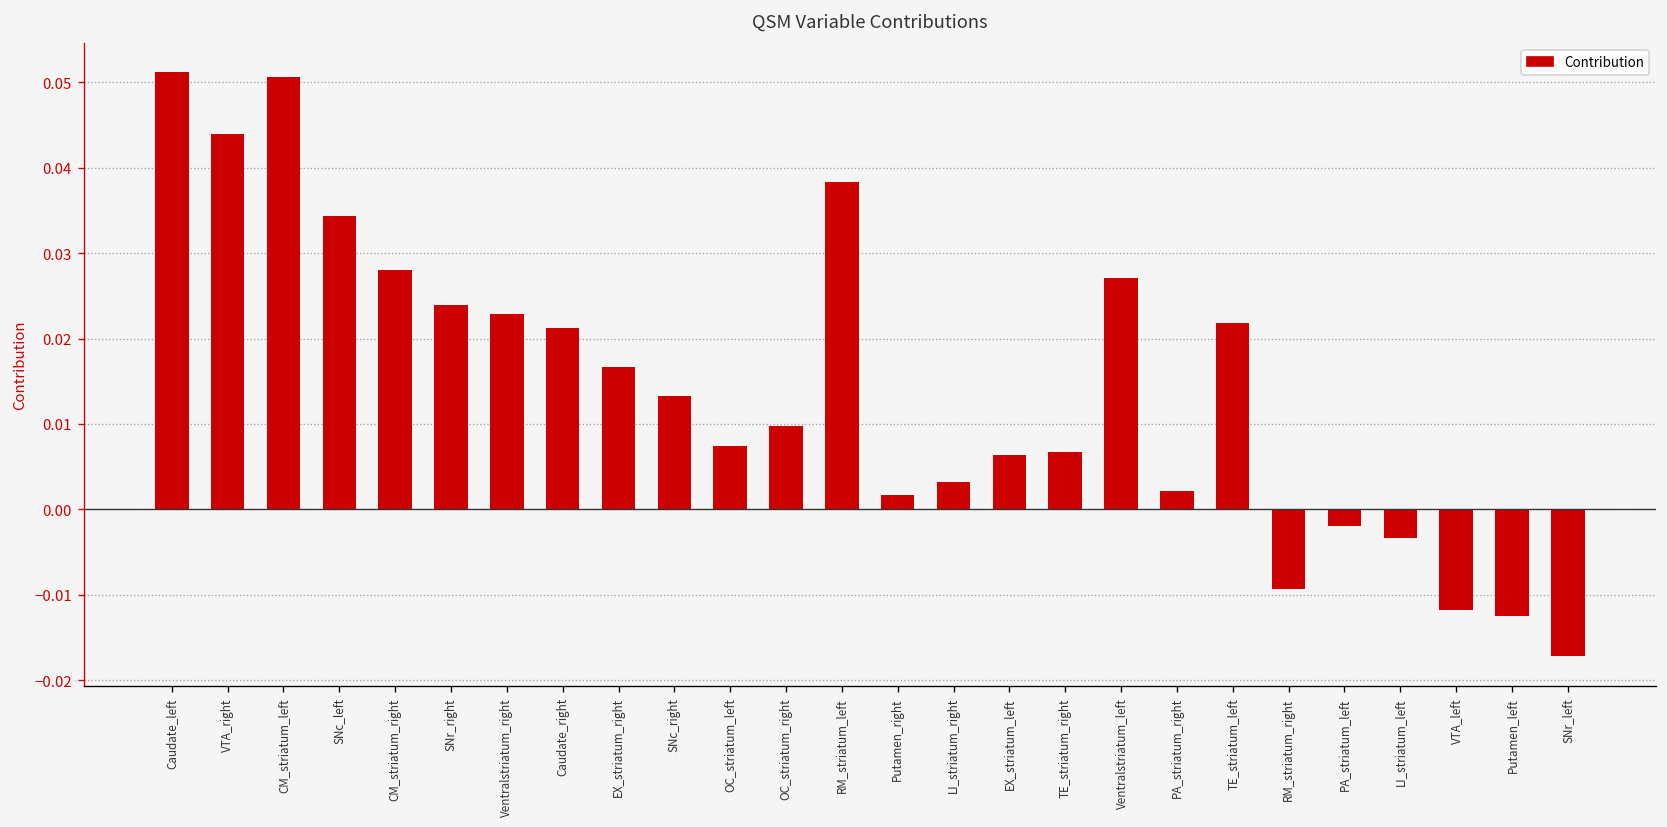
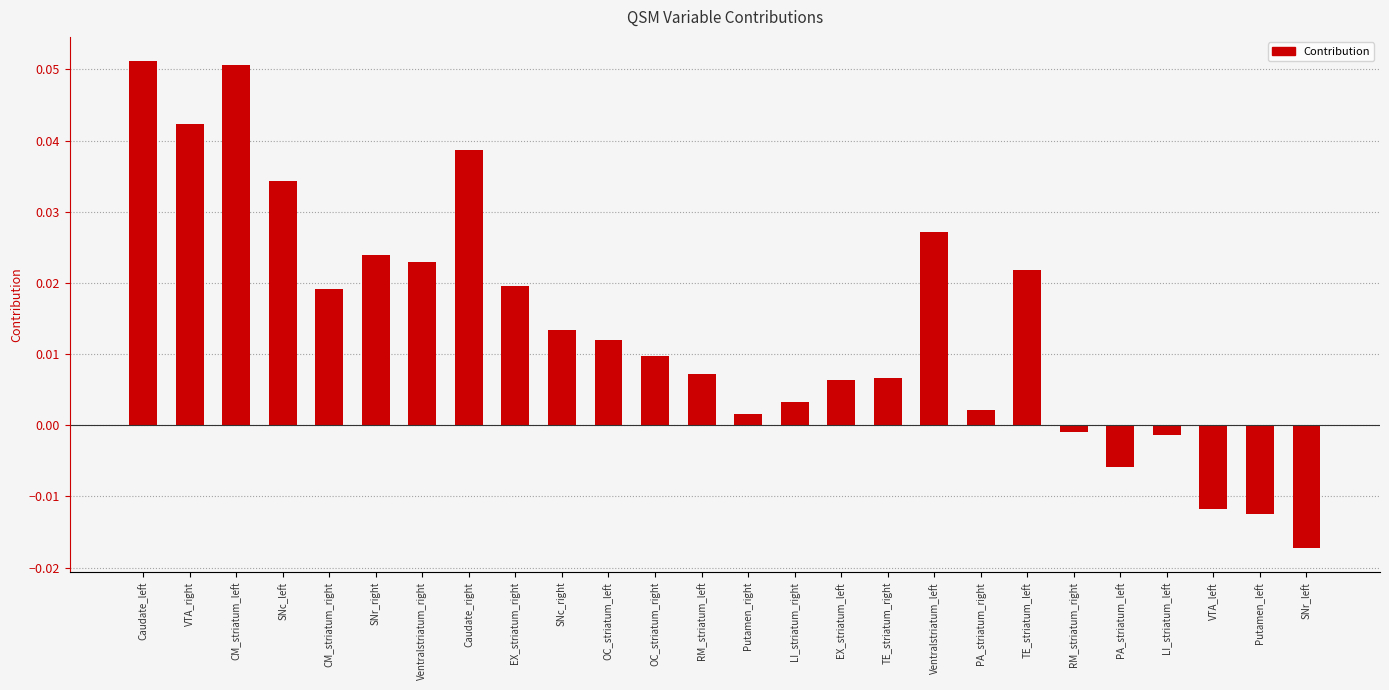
  {
    "Caudate_left": 0.051,
-   "VTA_right": 0.044,
+   "VTA_right": 0.042,
    "CM_striatum_left": 0.051,
    "SNc_left": 0.034,
-   "CM_striatum_right": 0.028,
+   "CM_striatum_right": 0.019,
    "SNr_right": 0.024,
    "Ventralstriatum_right": 0.023,
-   "Caudate_right": 0.021,
-   "EX_striatum_right": 0.017,
+   "Caudate_right": 0.039,
+   "EX_striatum_right": 0.020,
    "SNc_right": 0.013,
-   "OC_striatum_left": 0.007,
+   "OC_striatum_left": 0.012,
    "OC_striatum_right": 0.010,
-   "RM_striatum_left": 0.038,
+   "RM_striatum_left": 0.007,
    "Putamen_right": 0.002,
    "LI_striatum_right": 0.003,
    "EX_striatum_left": 0.006,
    "TE_striatum_right": 0.007,
    "Ventralstriatum_left": 0.027,
    "PA_striatum_right": 0.002,
    "TE_striatum_left": 0.022,
-   "RM_striatum_right": -0.009,
-   "PA_striatum_left": -0.002,
-   "LI_striatum_left": -0.003,
+   "RM_striatum_right": -0.001,
+   "PA_striatum_left": -0.006,
+   "LI_striatum_left": -0.001,
    "VTA_left": -0.012,
    "Putamen_left": -0.012,
    "SNr_left": -0.017
  }
